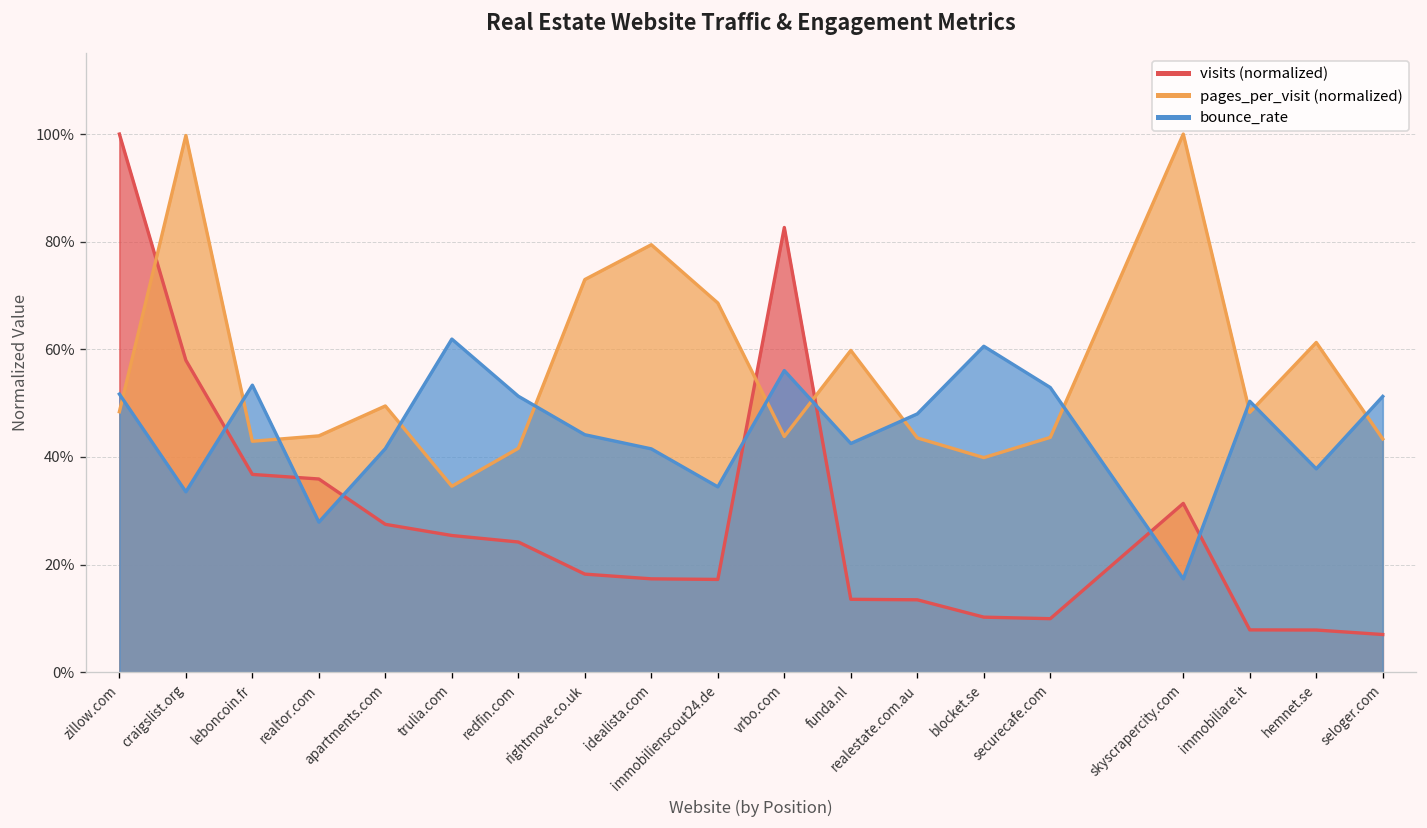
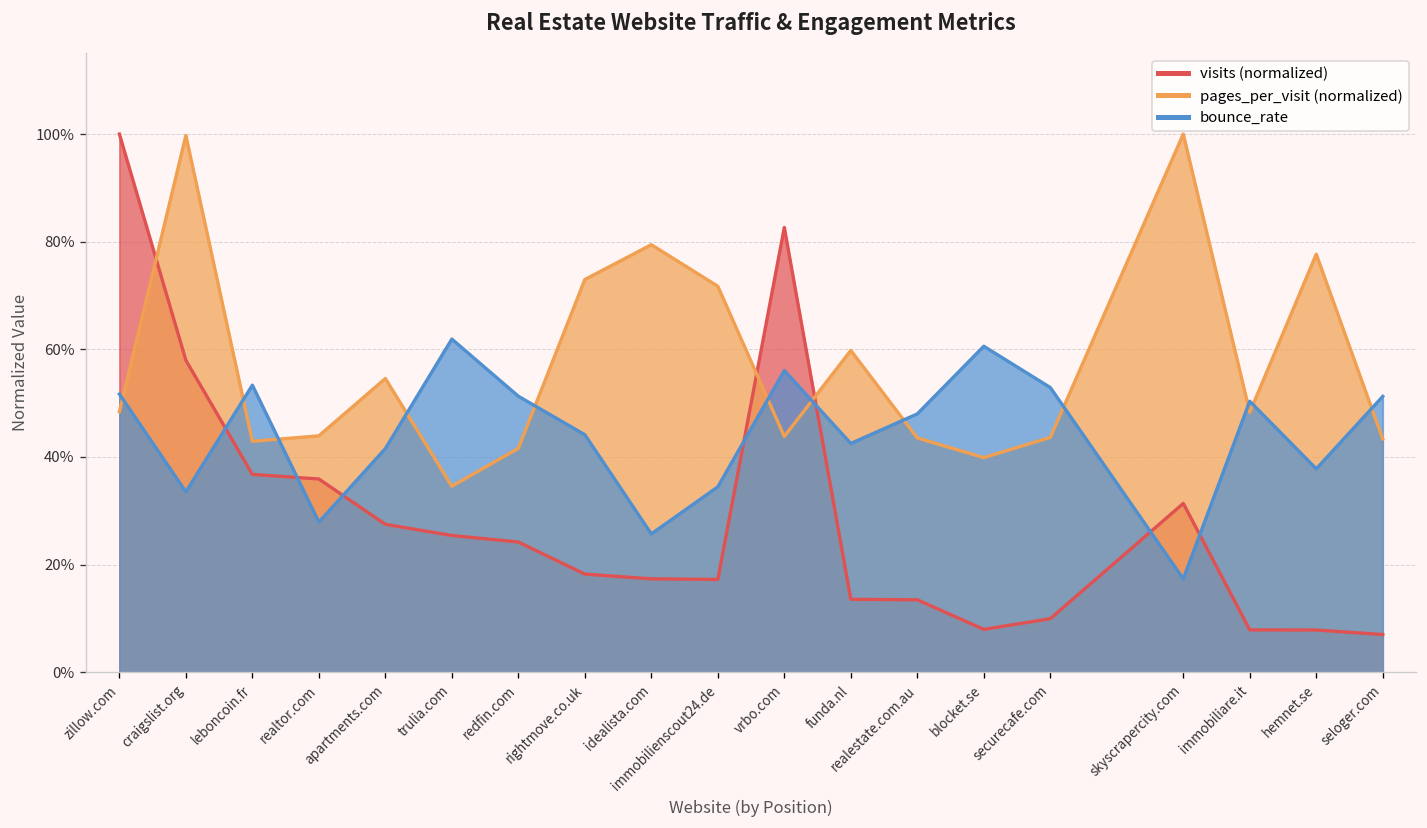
  {
    "visits (normalized)": {
      "zillow.com": "100%",
      "craigslist.org": "58%",
      "leboncoin.fr": "37%",
      "realtor.com": "36%",
      "apartments.com": "27%",
      "trulia.com": "25%",
      "redfin.com": "24%",
      "rightmove.co.uk": "18%",
      "idealista.com": "17%",
      "immobilienscout24.de": "17%",
      "vrbo.com": "83%",
      "funda.nl": "14%",
      "realestate.com.au": "13%",
-     "blocket.se": "10%",
+     "blocket.se": "8%",
      "securecafe.com": "10%",
      "skyscrapercity.com": "31%",
      "immobiliare.it": "8%",
      "hemnet.se": "8%",
      "seloger.com": "7%"
    },
    "pages_per_visit (normalized)": {
      "zillow.com": "48%",
      "craigslist.org": "100%",
      "leboncoin.fr": "43%",
      "realtor.com": "44%",
-     "apartments.com": "49%",
+     "apartments.com": "55%",
      "trulia.com": "35%",
      "redfin.com": "42%",
      "rightmove.co.uk": "73%",
      "idealista.com": "79%",
-     "immobilienscout24.de": "69%",
+     "immobilienscout24.de": "72%",
      "vrbo.com": "44%",
      "funda.nl": "60%",
      "realestate.com.au": "44%",
      "blocket.se": "40%",
      "securecafe.com": "44%",
      "immobiliare.it": "48%",
-     "hemnet.se": "61%",
+     "hemnet.se": "78%",
      "seloger.com": "43%"
    },
    "bounce_rate": {
      "zillow.com": "52%",
      "craigslist.org": "34%",
      "leboncoin.fr": "53%",
      "realtor.com": "28%",
      "apartments.com": "42%",
      "trulia.com": "62%",
      "redfin.com": "51%",
      "rightmove.co.uk": "44%",
-     "idealista.com": "42%",
+     "idealista.com": "26%",
      "immobilienscout24.de": "34%",
      "vrbo.com": "56%",
      "funda.nl": "43%",
      "realestate.com.au": "48%",
      "blocket.se": "61%",
      "securecafe.com": "53%",
      "skyscrapercity.com": "17%",
      "immobiliare.it": "50%",
      "hemnet.se": "38%",
      "seloger.com": "51%"
    }
  }
